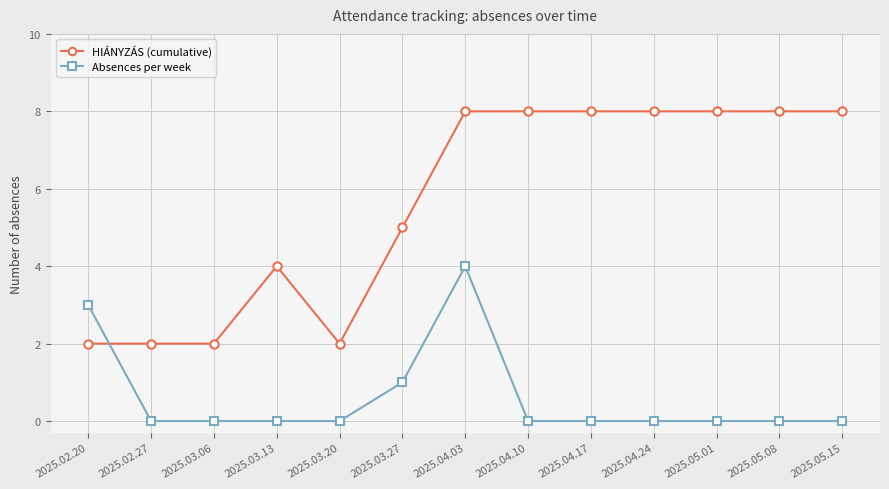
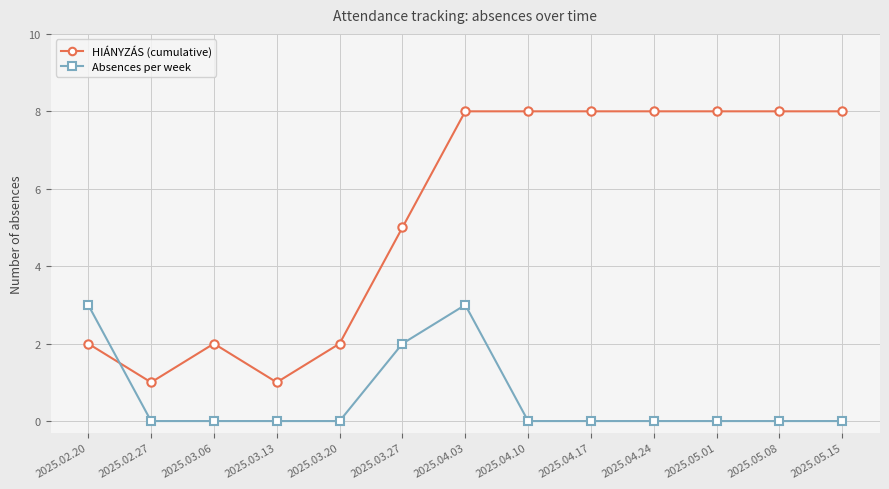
  {
    "HIÁNYZÁS (cumulative)": {
      "2025.02.20": 2,
-     "2025.02.27": 2,
+     "2025.02.27": 1,
      "2025.03.06": 2,
-     "2025.03.13": 4,
+     "2025.03.13": 1,
      "2025.03.20": 2,
      "2025.03.27": 5,
      "2025.04.03": 8,
      "2025.04.10": 8,
      "2025.04.17": 8,
      "2025.04.24": 8,
      "2025.05.01": 8,
      "2025.05.08": 8,
      "2025.05.15": 8
    },
    "Absences per week": {
      "2025.02.20": 3,
      "2025.02.27": 0,
      "2025.03.06": 0,
      "2025.03.13": 0,
      "2025.03.20": 0,
-     "2025.03.27": 1,
-     "2025.04.03": 4,
+     "2025.03.27": 2,
+     "2025.04.03": 3,
      "2025.04.10": 0,
      "2025.04.17": 0,
      "2025.04.24": 0,
      "2025.05.01": 0,
      "2025.05.08": 0,
      "2025.05.15": 0
    }
  }
